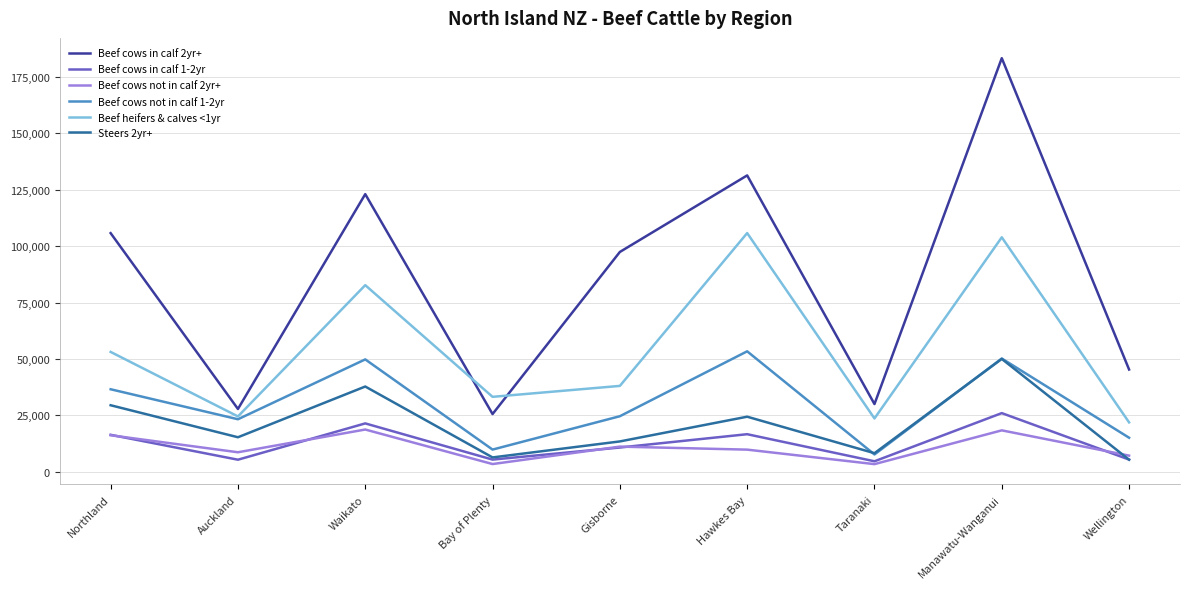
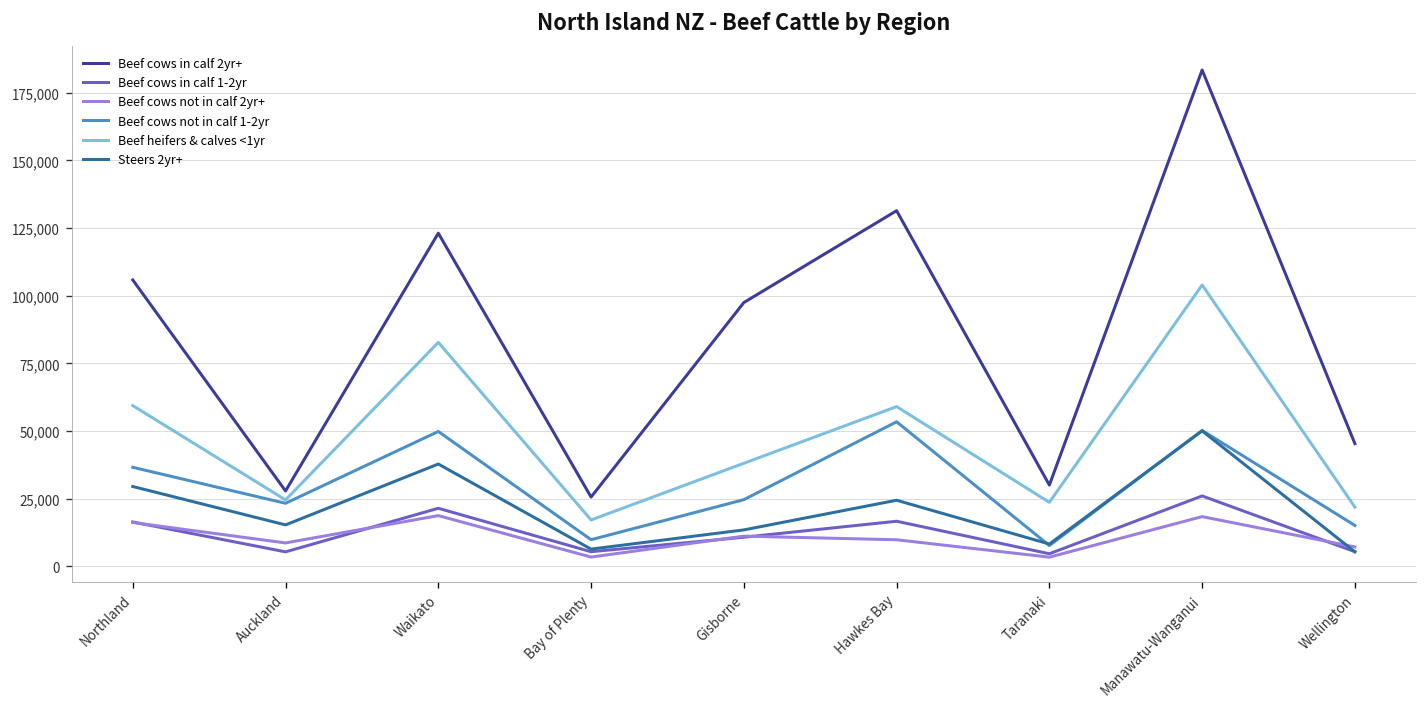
  {
    "Beef cows not in calf 2yr+": {
      "Auckland": "9,000",
      "Waikato": "19,000",
      "Bay of Plenty": "3,000",
      "Hawkes Bay": "10,000",
      "Taranaki": "3,000",
      "Manawatu-Wanganui": "18,000",
      "Wellington": "7,000"
    },
    "Beef heifers & calves <1yr": {
-     "Northland": "53,000",
+     "Northland": "59,000",
      "Auckland": "25,000",
      "Waikato": "83,000",
-     "Bay of Plenty": "33,000",
+     "Bay of Plenty": "17,000",
      "Gisborne": "38,000",
-     "Hawkes Bay": "106,000",
+     "Hawkes Bay": "59,000",
      "Taranaki": "24,000",
      "Manawatu-Wanganui": "104,000",
      "Wellington": "22,000"
    }
  }
